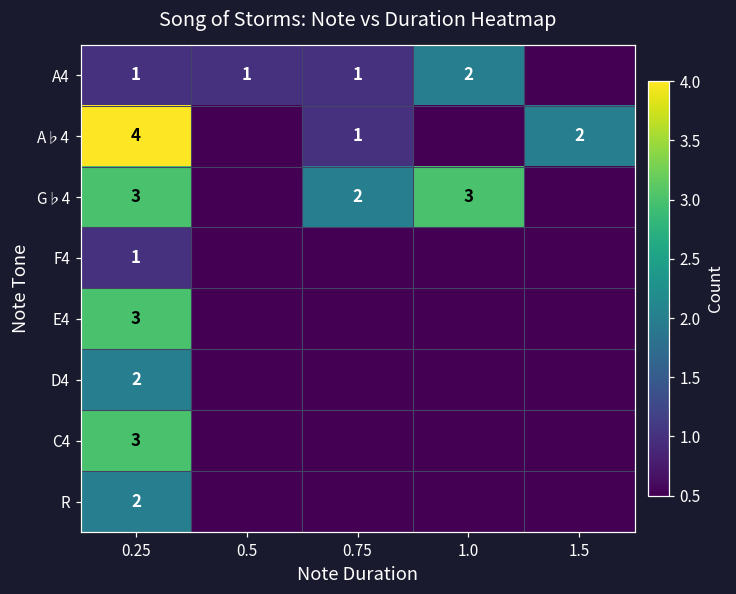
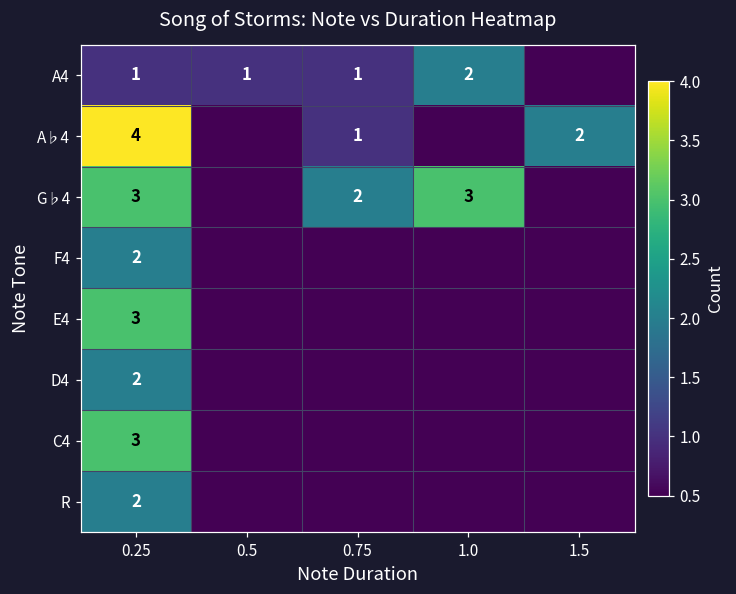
  {
    "A4": {
      "0.25": 1,
      "0.5": 1,
      "0.75": 1,
      "1.0": 2
    },
    "A♭4": {
      "0.25": 4,
      "0.75": 1,
      "1.5": 2
    },
    "G♭4": {
      "0.25": 3,
      "0.75": 2,
      "1.0": 3
    },
    "F4": {
-     "0.25": 1
+     "0.25": 2
    },
    "E4": {
      "0.25": 3
    },
    "D4": {
      "0.25": 2
    },
    "C4": {
      "0.25": 3
    },
    "R": {
      "0.25": 2
    }
  }
